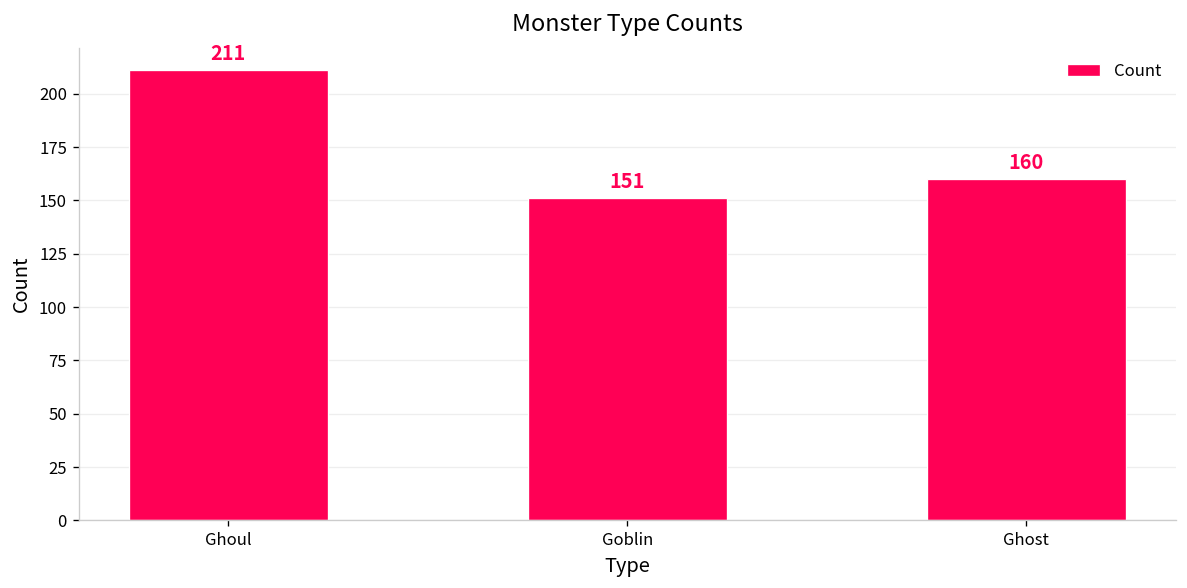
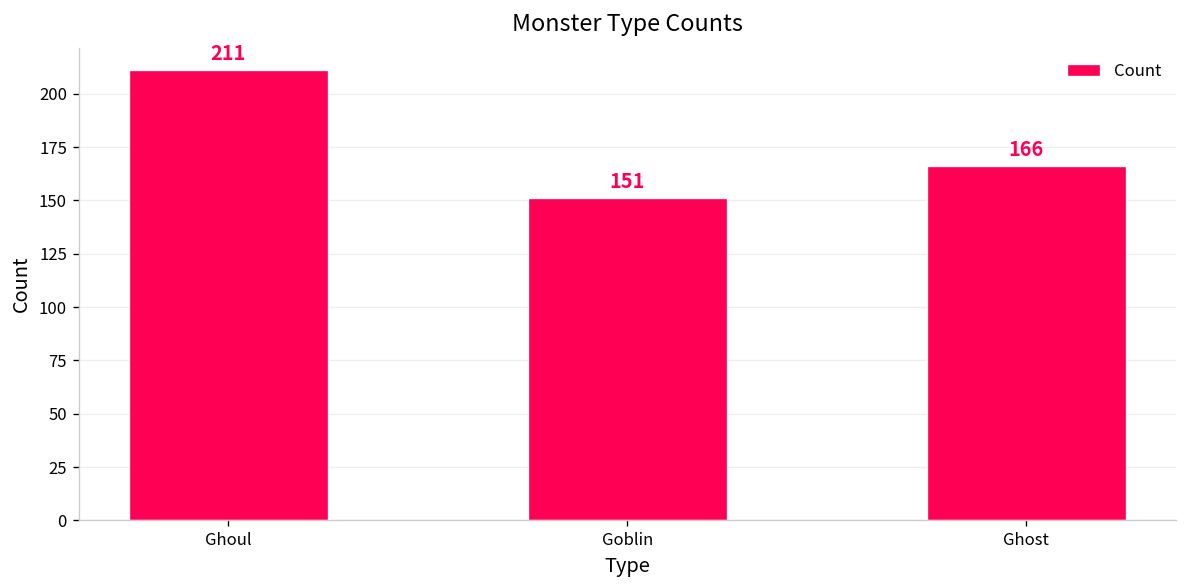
  {
    "Ghoul": 211,
    "Goblin": 151,
-   "Ghost": 160
+   "Ghost": 166
  }
